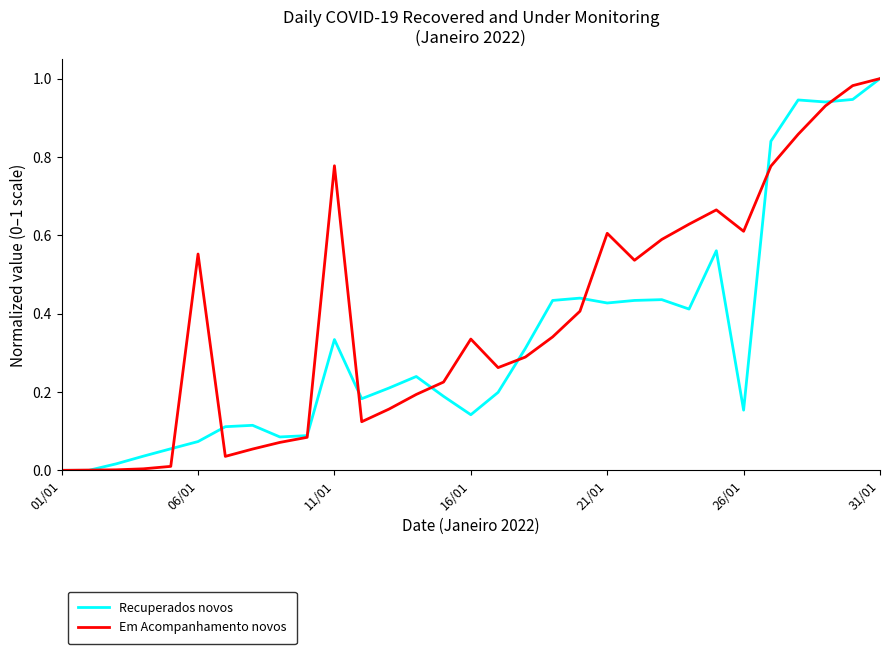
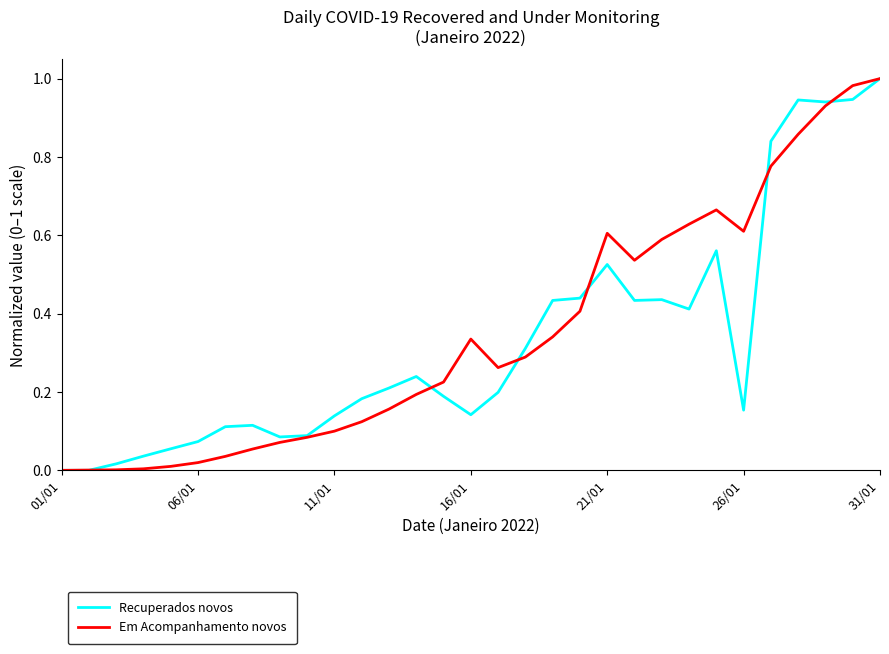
  {
    "Recuperados novos": {
      "06/01": 0.07,
-     "11/01": 0.33,
+     "11/01": 0.14,
      "16/01": 0.14,
-     "21/01": 0.43,
+     "21/01": 0.53,
      "26/01": 0.15
    },
    "Em Acompanhamento novos": {
-     "06/01": 0.55,
-     "11/01": 0.78,
+     "06/01": 0.02,
+     "11/01": 0.10,
      "16/01": 0.34,
      "21/01": 0.61,
      "26/01": 0.61
    }
  }
